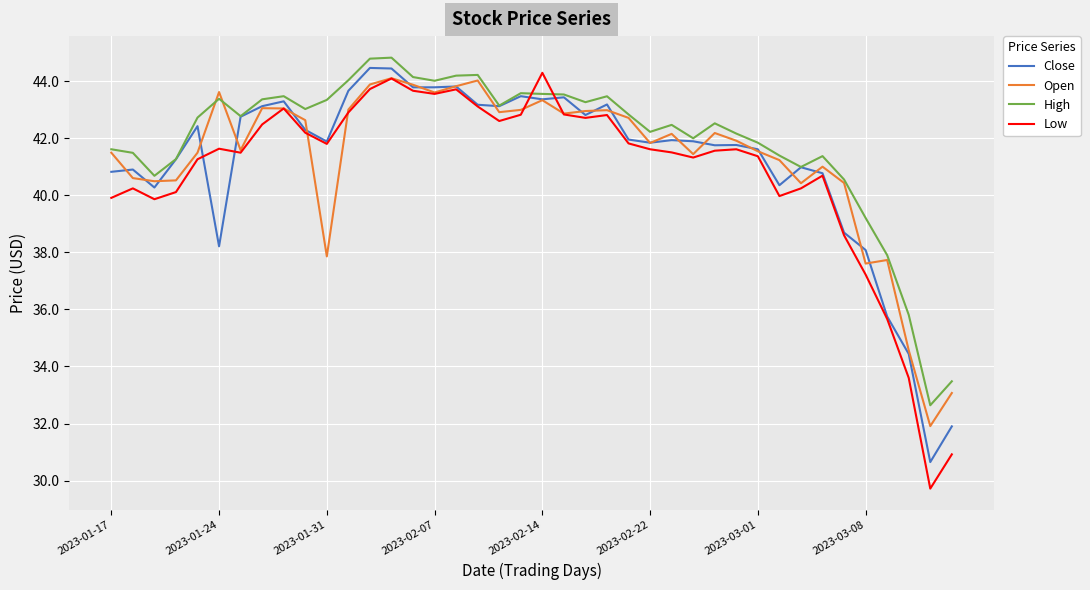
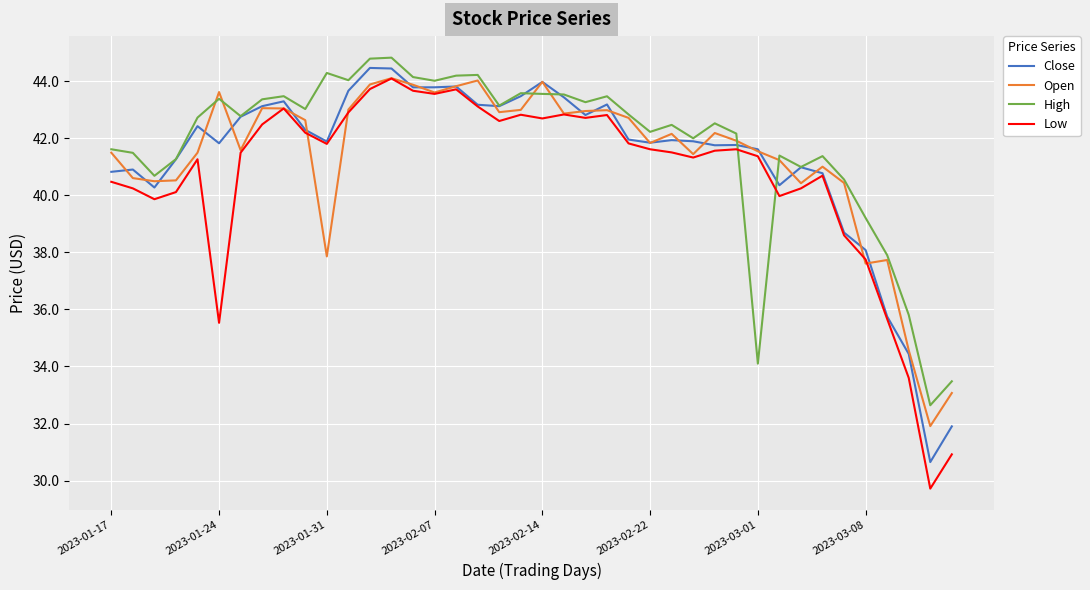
  {
    "Close": {
      "2023-01-17": 40.8,
-     "2023-01-24": 38.2,
+     "2023-01-24": 41.8,
      "2023-02-07": 43.8,
-     "2023-02-14": 43.4,
+     "2023-02-14": 44.0,
      "2023-03-08": 38.1
    },
    "Open": {
      "2023-01-17": 41.5,
      "2023-01-24": 43.6,
      "2023-01-31": 37.9,
-     "2023-02-14": 43.3,
+     "2023-02-14": 44.0,
      "2023-03-08": 37.6
    },
    "High": {
      "2023-01-17": 41.6,
      "2023-01-24": 43.4,
-     "2023-01-31": 43.3,
+     "2023-01-31": 44.3,
      "2023-02-07": 44.0,
      "2023-02-14": 43.5,
      "2023-02-22": 42.2,
-     "2023-03-01": 41.8,
+     "2023-03-01": 34.1,
      "2023-03-08": 39.2
    },
    "Low": {
-     "2023-01-17": 39.9,
-     "2023-01-24": 41.6,
-     "2023-02-14": 44.3,
+     "2023-01-17": 40.5,
+     "2023-01-24": 35.5,
+     "2023-02-14": 42.7,
      "2023-02-22": 41.6,
      "2023-03-01": 41.4,
-     "2023-03-08": 37.2
+     "2023-03-08": 37.8
    }
  }
